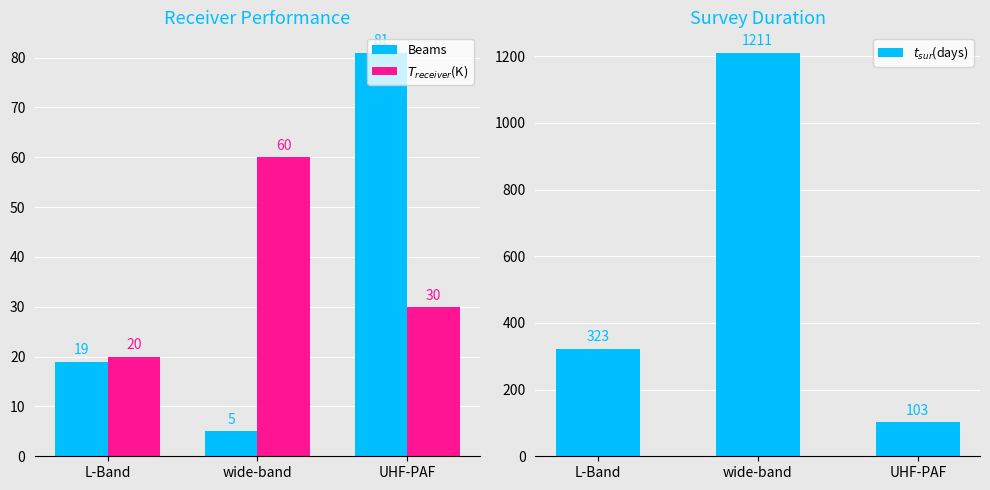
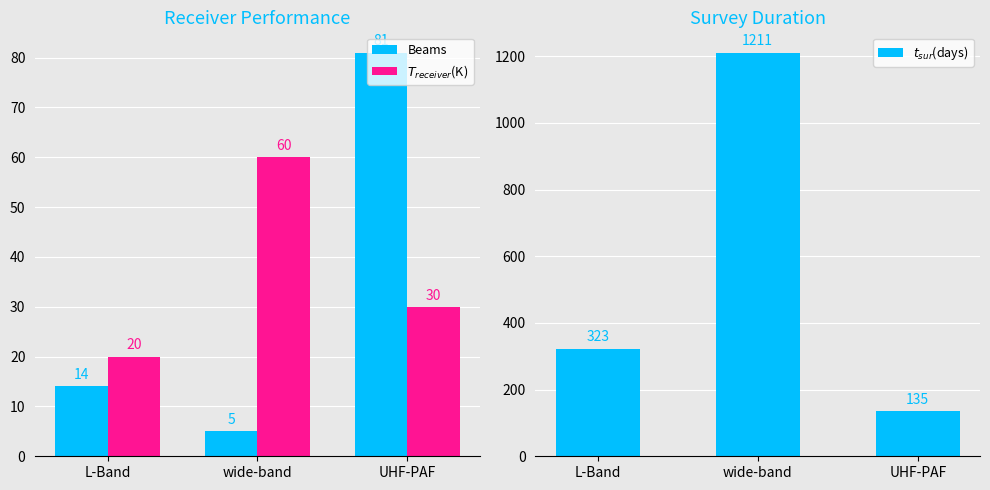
  {
    "Receiver Performance": {
      "Beams": {
-       "L-Band": 19,
+       "L-Band": 14,
        "wide-band": 5
      }
    },
    "Survey Duration": {
      "L-Band": 323,
      "wide-band": 1211,
-     "UHF-PAF": 103
+     "UHF-PAF": 135
    }
  }
